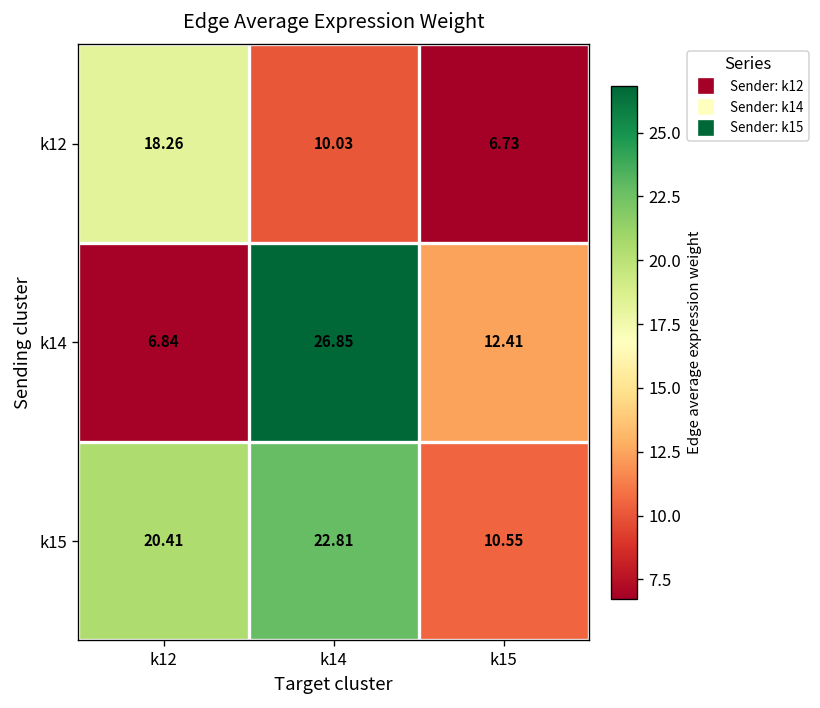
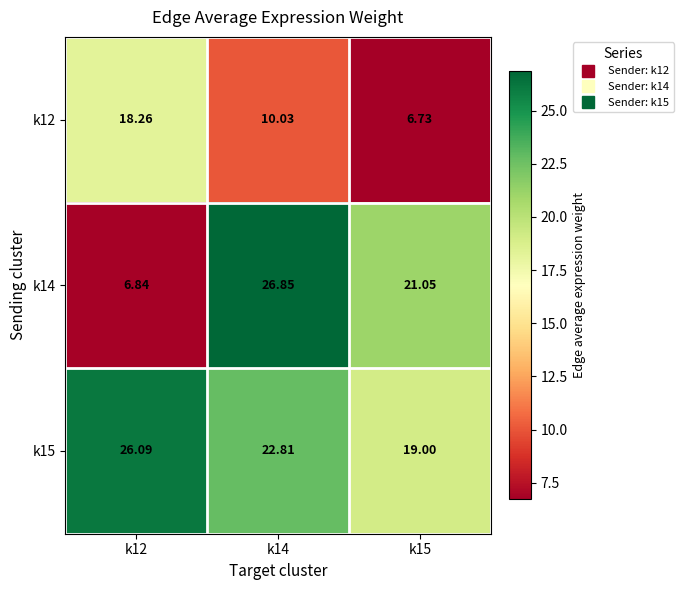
  {
    "k12": {
      "k12": 18.26,
      "k14": 10.03,
      "k15": 6.73
    },
    "k14": {
      "k12": 6.84,
      "k14": 26.85,
-     "k15": 12.41
+     "k15": 21.05
    },
    "k15": {
-     "k12": 20.41,
+     "k12": 26.09,
      "k14": 22.81,
-     "k15": 10.55
+     "k15": 19.00
    }
  }
